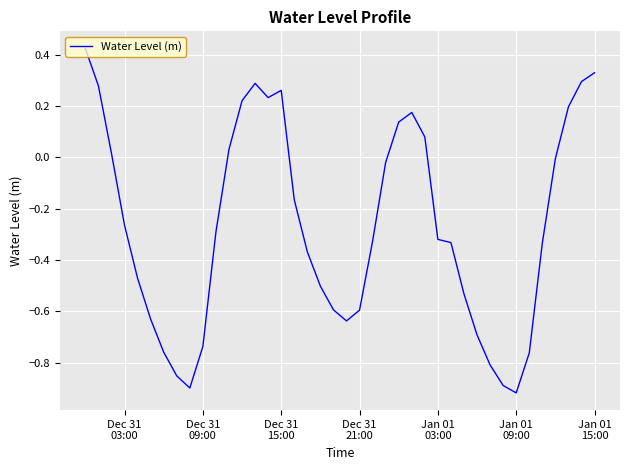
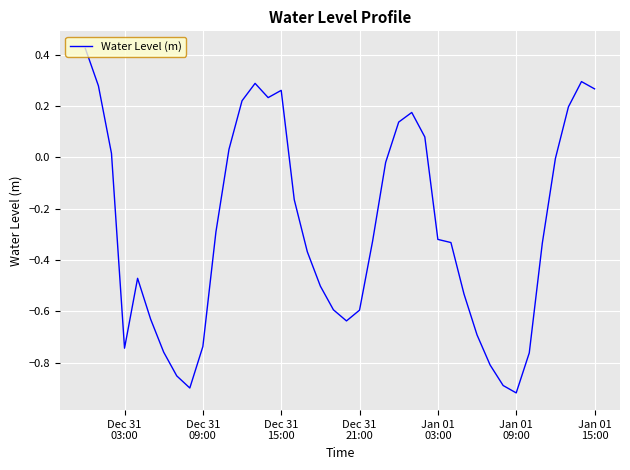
  {
-   "Dec 31 03:00": -0.26,
+   "Dec 31 03:00": -0.74,
    "Dec 31 09:00": -0.74,
    "Dec 31 15:00": 0.26,
    "Dec 31 21:00": -0.59,
    "Jan 01 03:00": -0.32,
    "Jan 01 09:00": -0.92,
-   "Jan 01 15:00": 0.33
+   "Jan 01 15:00": 0.27
  }
